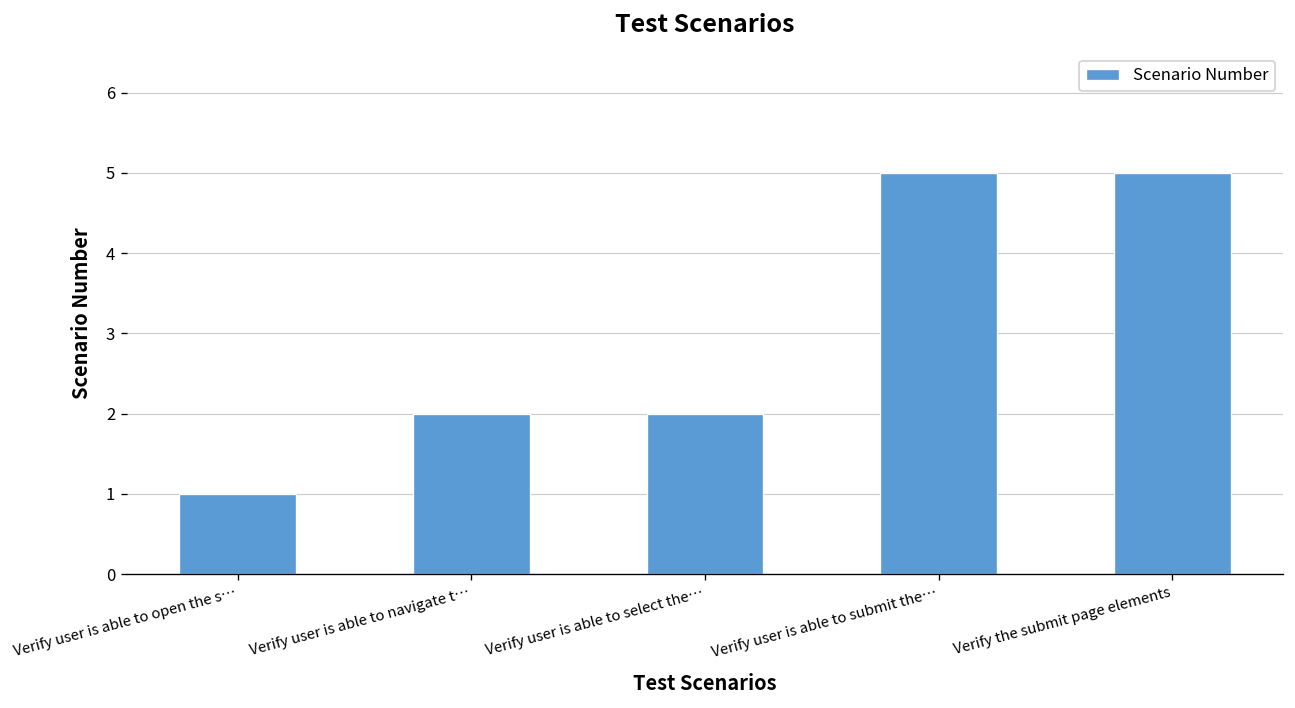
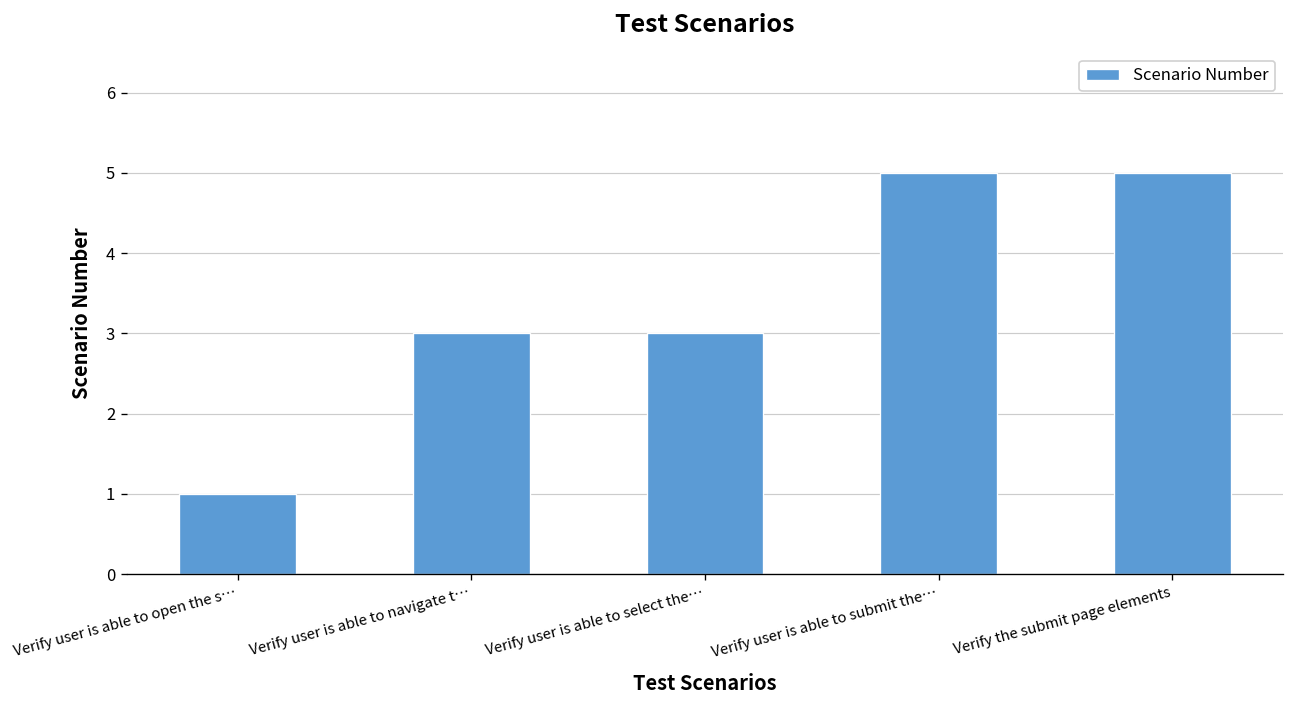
  {
    "Verify user is able to open the s…": 1,
-   "Verify user is able to navigate t…": 2,
-   "Verify user is able to select the…": 2,
+   "Verify user is able to navigate t…": 3,
+   "Verify user is able to select the…": 3,
    "Verify user is able to submit the…": 5,
    "Verify the submit page elements": 5
  }
